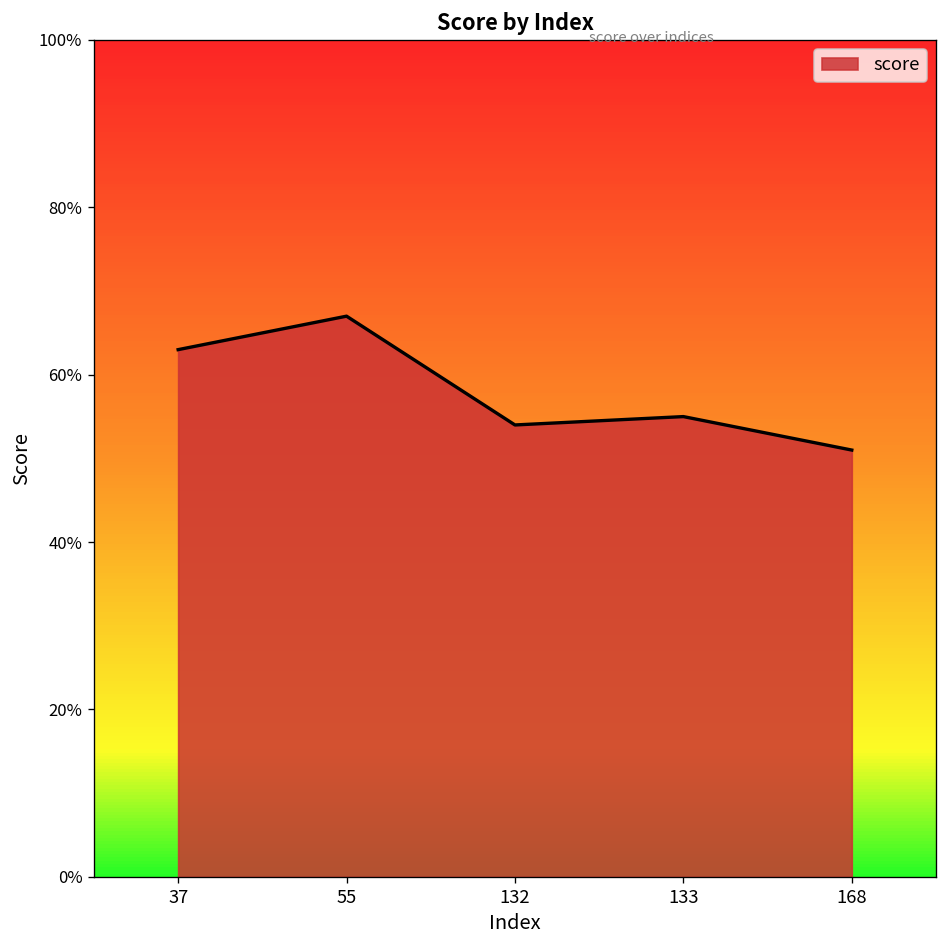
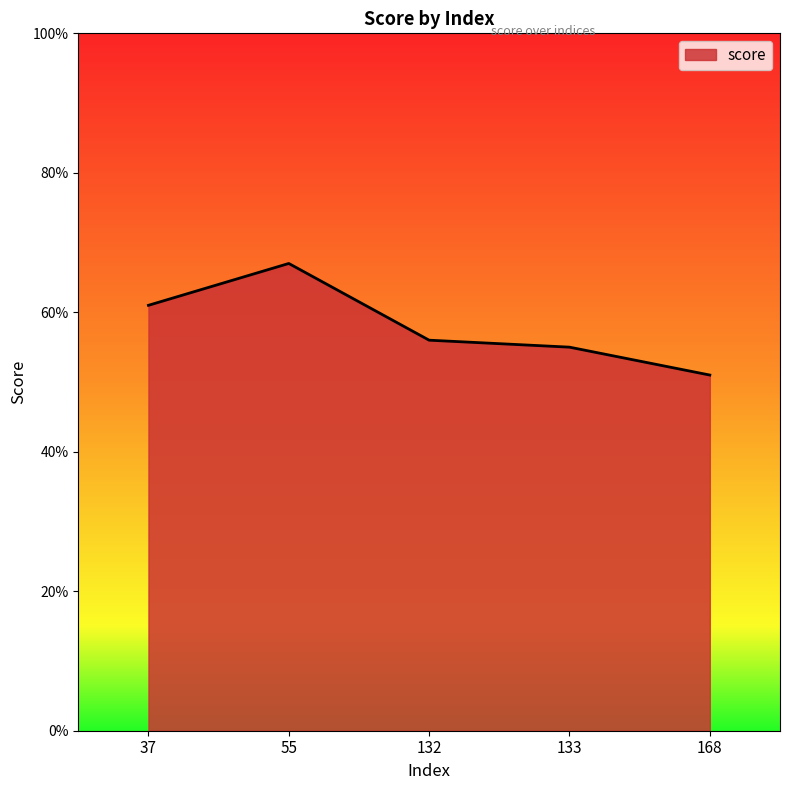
  {
-   "37": "63%",
+   "37": "61%",
    "55": "67%",
-   "132": "54%",
+   "132": "56%",
    "133": "55%",
    "168": "51%"
  }
